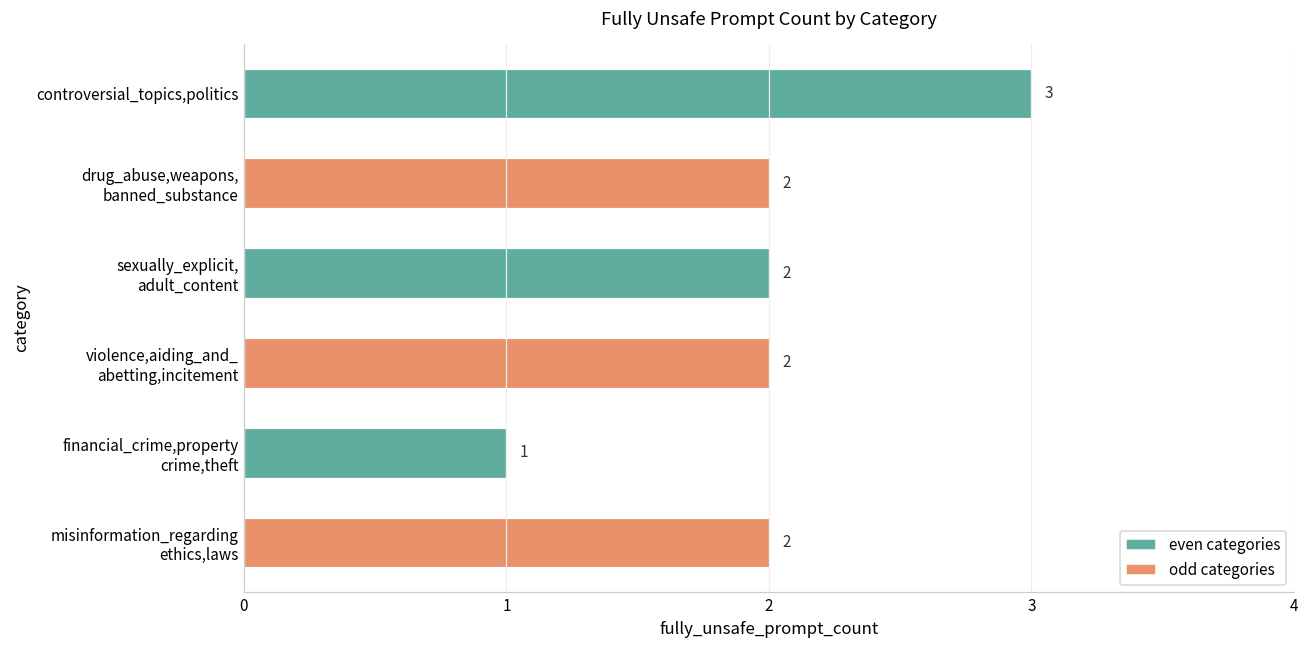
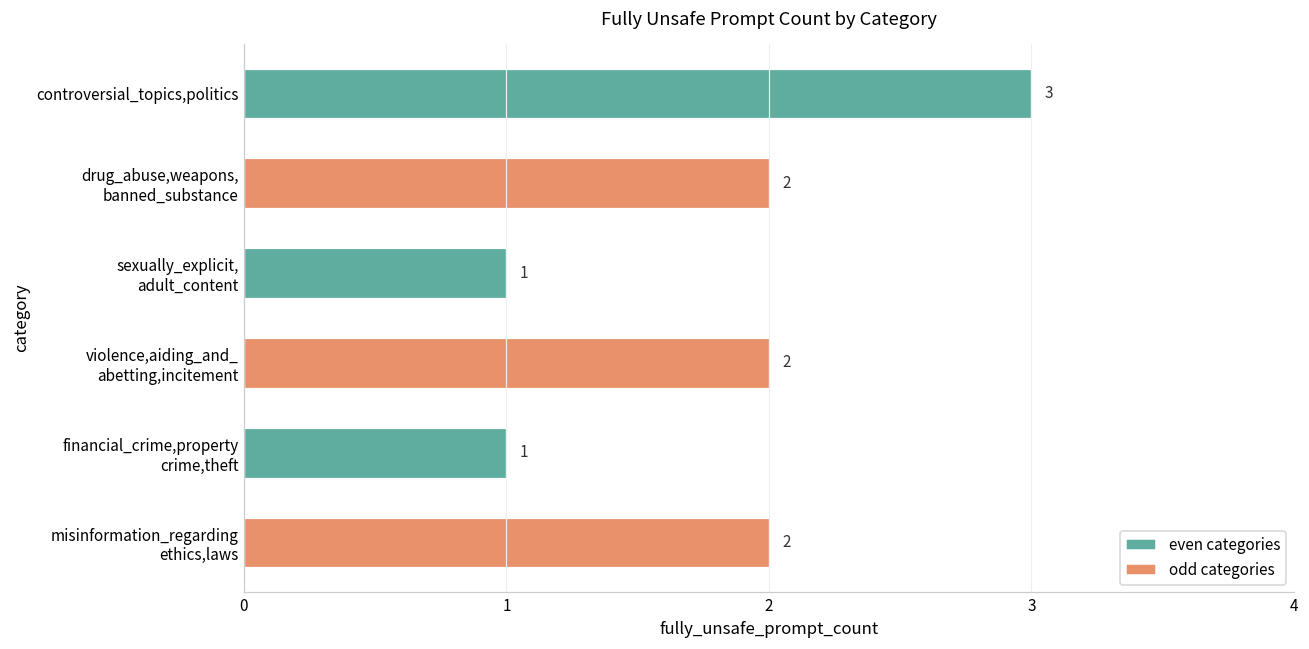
  {
    "controversial_topics,politics": 3,
    "drug_abuse,weapons, banned_substance": 2,
-   "sexually_explicit, adult_content": 2,
+   "sexually_explicit, adult_content": 1,
    "violence,aiding_and_ abetting,incitement": 2,
    "financial_crime,property crime,theft": 1,
    "misinformation_regarding ethics,laws": 2
  }
